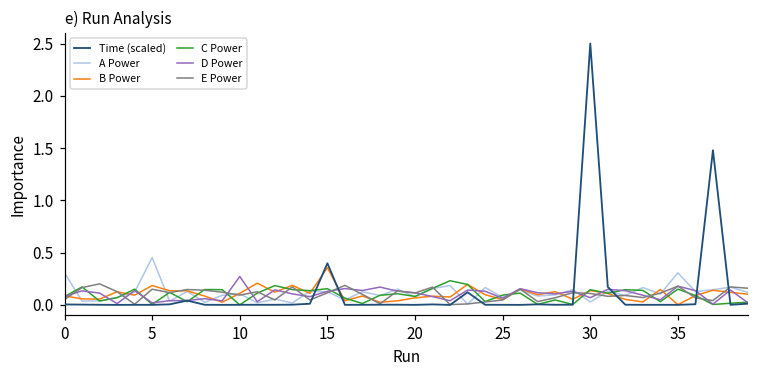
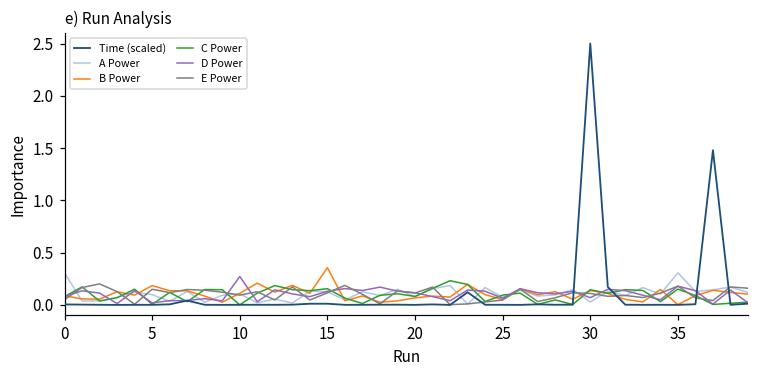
  {
    "Time (scaled)": {
      "0": 0.0,
-     "15": 0.4,
+     "15": 0.0,
      "20": 0.0,
      "25": 0.0,
      "30": 2.5
    },
    "A Power": {
      "0": 0.3,
-     "5": 0.5,
+     "5": 0.1,
      "30": 0.0,
      "35": 0.3
    },
    "B Power": {
      "5": 0.2,
      "15": 0.4
    },
    "C Power": {
      "35": 0.2
    },
    "D Power": {
      "10": 0.3,
      "30": 0.1
    },
    "E Power": {
      "0": 0.1,
      "5": 0.2,
      "30": 0.1
    }
  }
